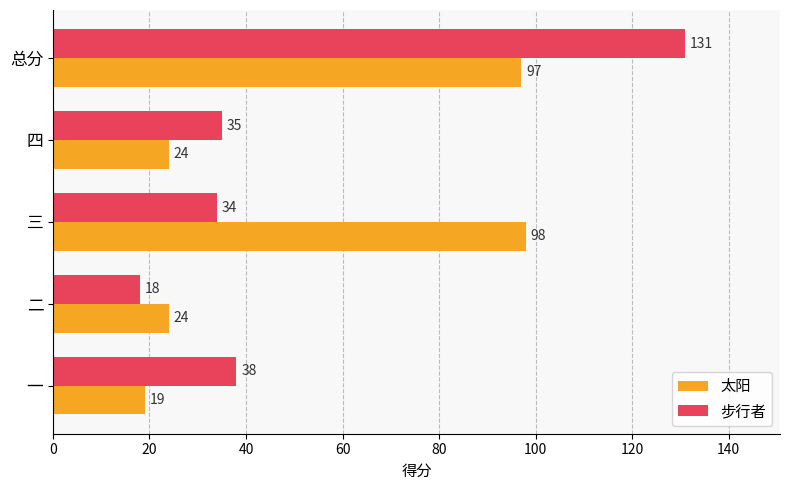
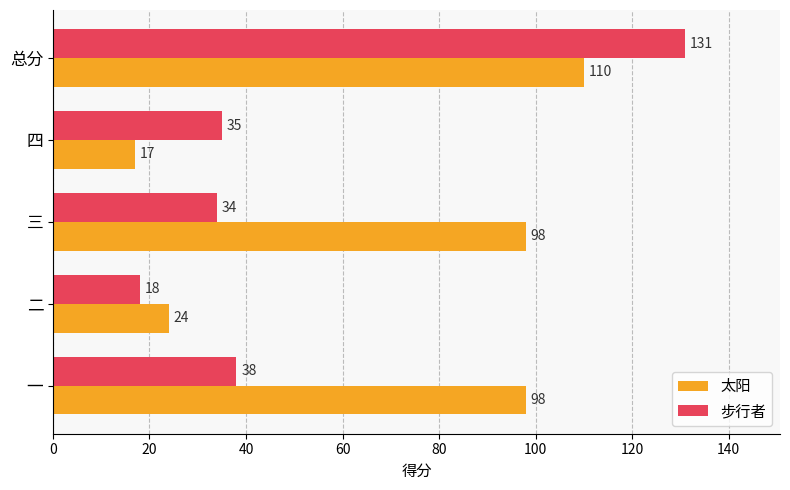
  {
    "太阳": {
-     "总分": 97,
-     "四": 24,
+     "总分": 110,
+     "四": 17,
      "三": 98,
      "二": 24,
-     "一": 19
+     "一": 98
    },
    "步行者": {
      "总分": 131,
      "四": 35,
      "三": 34,
      "二": 18,
      "一": 38
    }
  }
